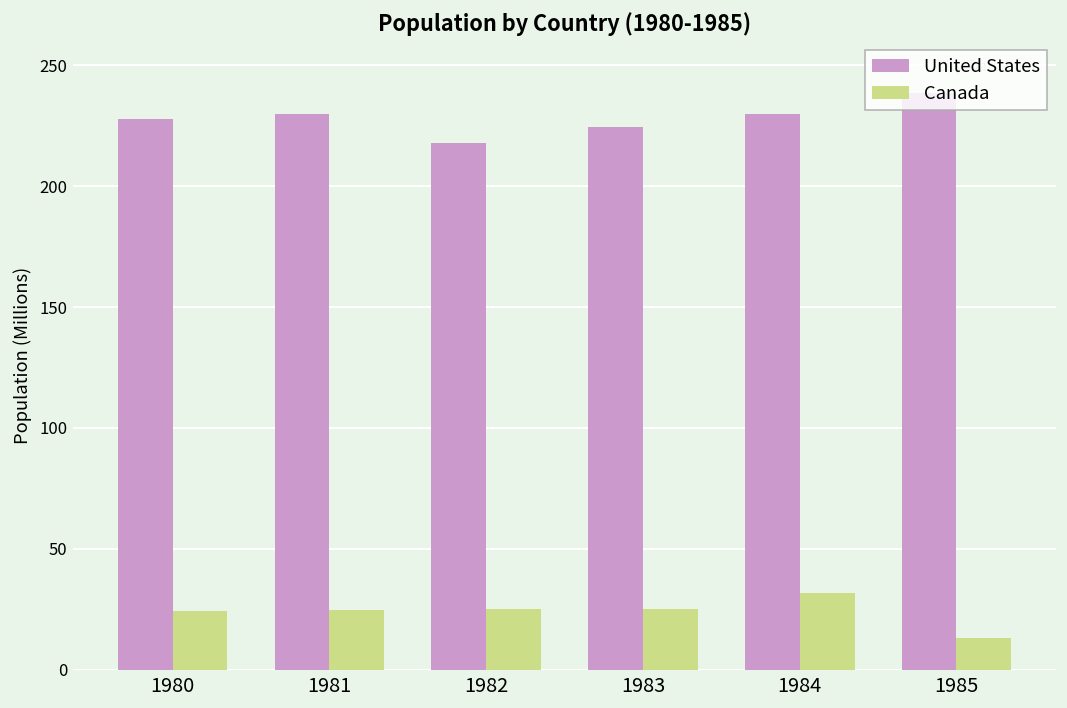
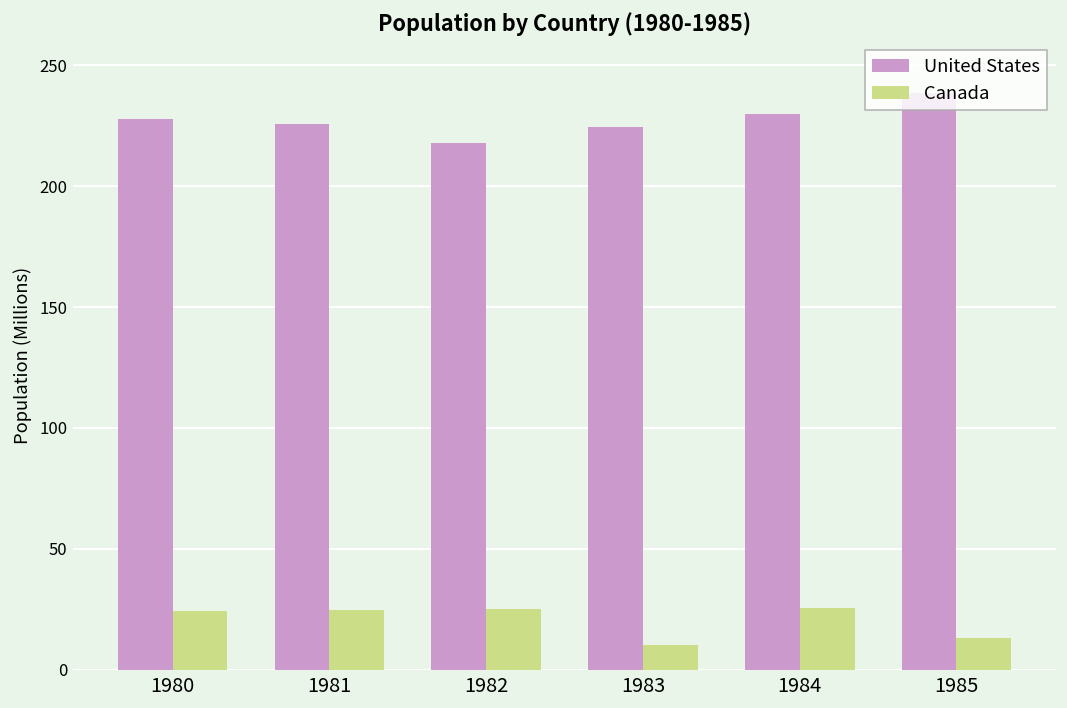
  {
    "United States": {
      "1980": 228,
-     "1981": 230,
+     "1981": 226,
      "1982": 218,
      "1983": 224,
      "1984": 230
    },
    "Canada": {
      "1980": 24,
      "1981": 25,
      "1982": 25,
-     "1983": 25,
-     "1984": 32,
+     "1983": 10,
+     "1984": 26,
      "1985": 13
    }
  }
